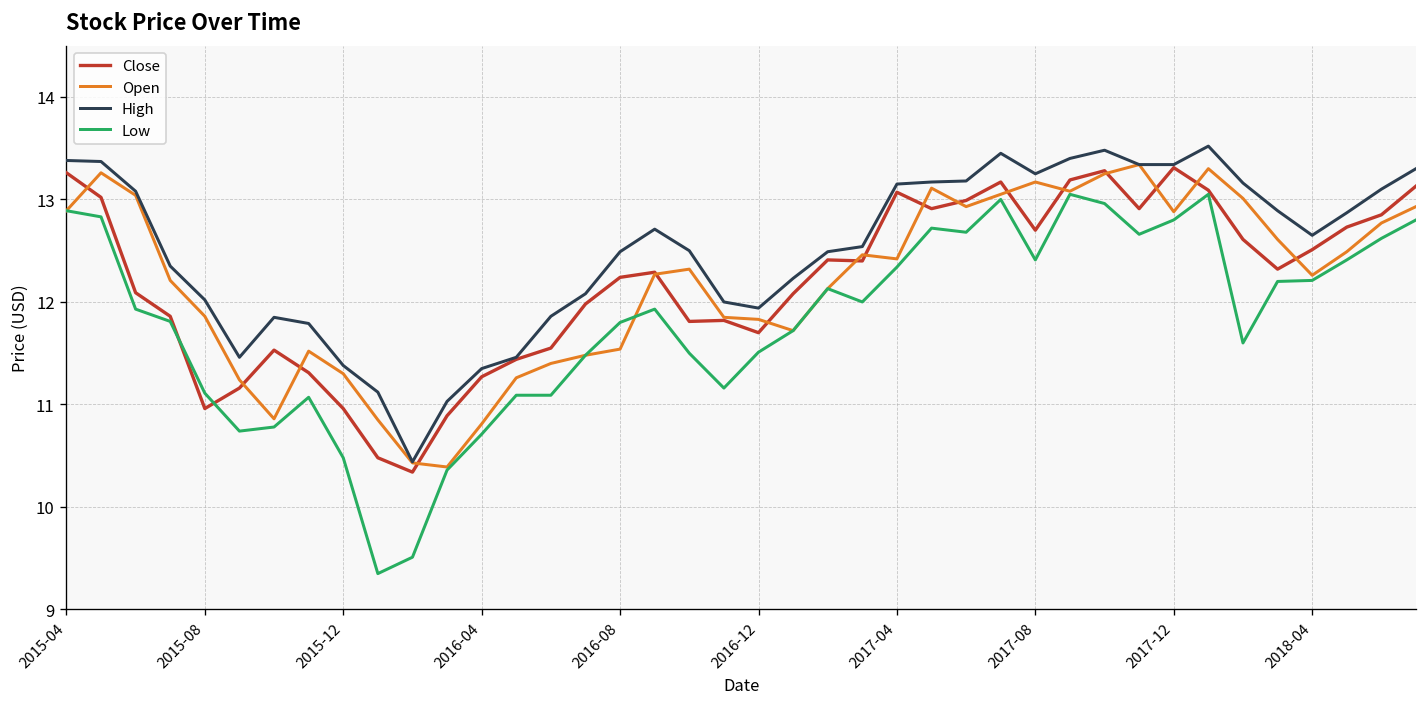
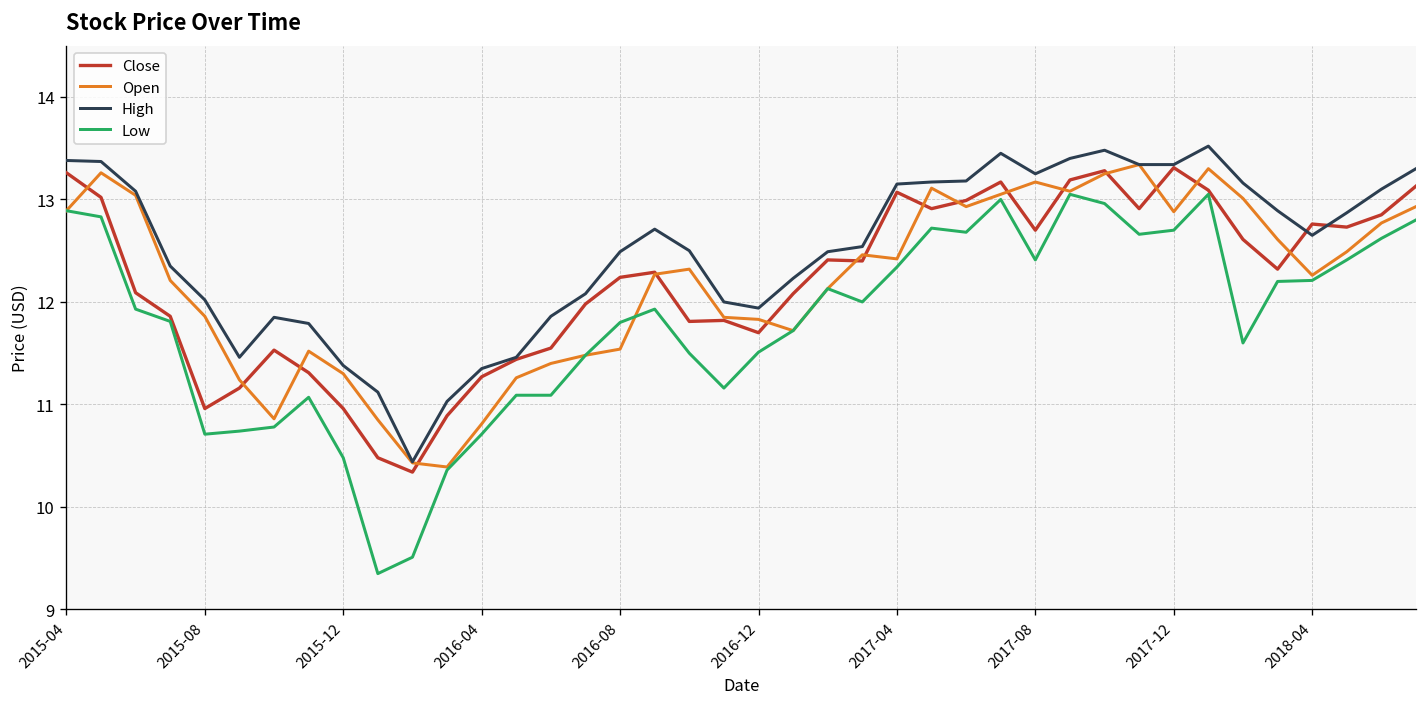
  {
    "Close": {
      "2015-04": 13.3,
      "2015-08": 11.0,
      "2015-12": 11.0,
      "2016-04": 11.3,
      "2016-08": 12.2,
      "2016-12": 11.7,
      "2017-04": 13.1,
      "2017-08": 12.7,
-     "2018-04": 12.5
+     "2018-04": 12.8
    },
    "Open": {
      "2015-08": 11.9,
      "2015-12": 11.3,
      "2016-04": 10.8,
      "2016-08": 11.5,
      "2016-12": 11.8,
      "2017-04": 12.4,
      "2017-08": 13.2,
      "2017-12": 12.9,
      "2018-04": 12.3
    },
    "High": {
      "2015-04": 13.4,
      "2015-08": 12.0,
      "2015-12": 11.4,
      "2016-04": 11.4,
      "2016-08": 12.5,
      "2016-12": 11.9,
      "2017-04": 13.2,
      "2017-08": 13.3,
      "2018-04": 12.7
    },
    "Low": {
-     "2015-08": 11.1,
+     "2015-08": 10.7,
      "2015-12": 10.5,
      "2016-04": 10.7,
      "2016-08": 11.8,
      "2016-12": 11.5,
      "2017-04": 12.3,
      "2017-08": 12.4,
-     "2017-12": 12.8,
+     "2017-12": 12.7,
      "2018-04": 12.2
    }
  }
